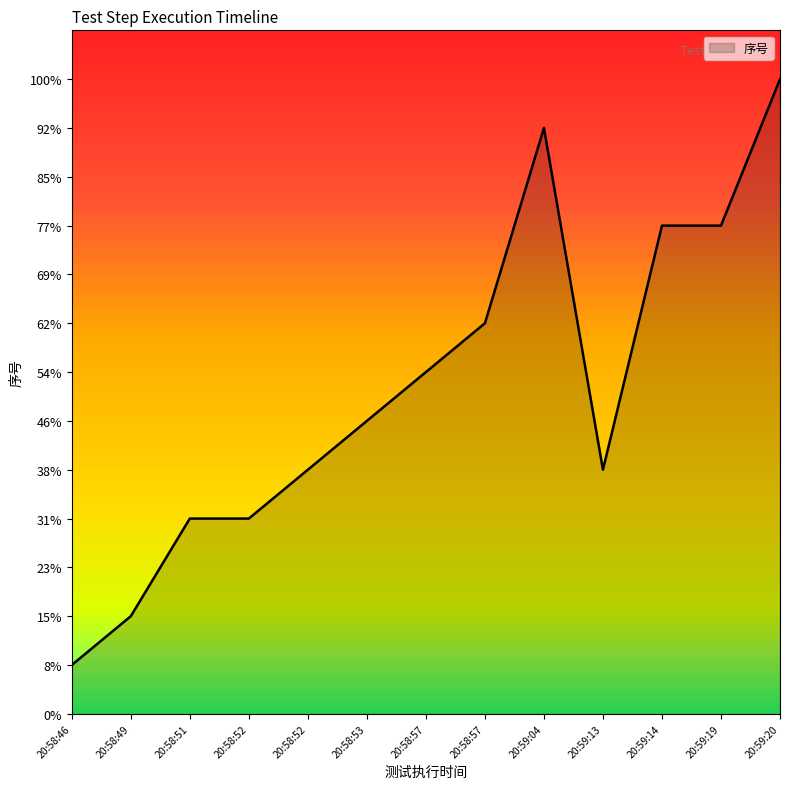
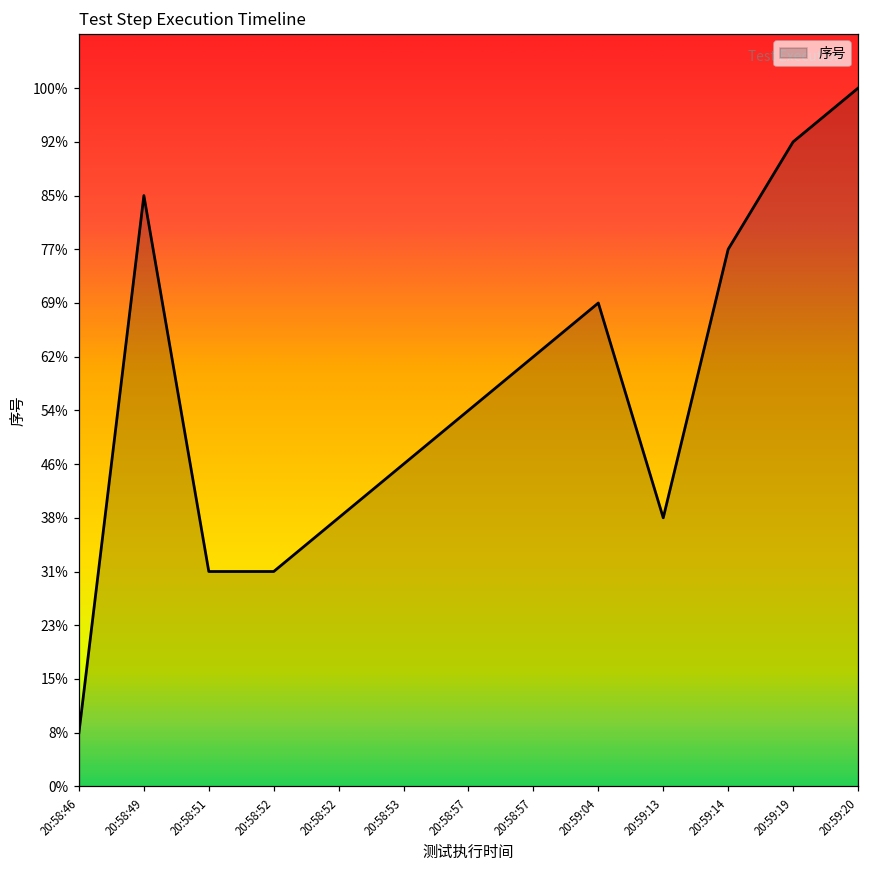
  {
    "20:58:46": "8%",
-   "20:58:49": "15%",
+   "20:58:49": "85%",
    "20:58:51": "31%",
    "20:58:53": "46%",
-   "20:59:04": "92%",
+   "20:59:04": "69%",
    "20:59:13": "38%",
    "20:59:14": "77%",
-   "20:59:19": "77%",
+   "20:59:19": "92%",
    "20:59:20": "100%"
  }
